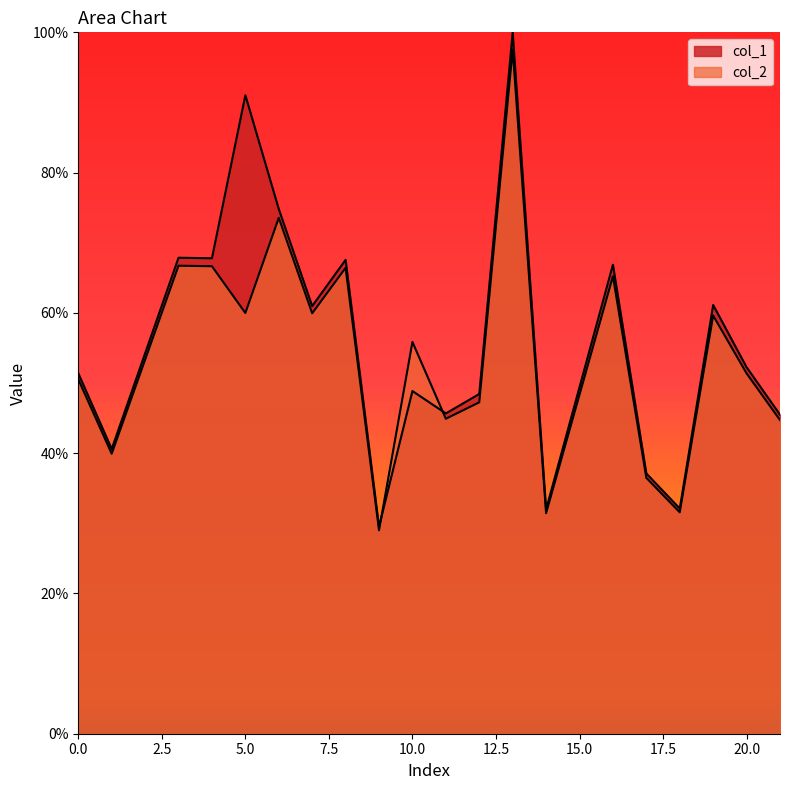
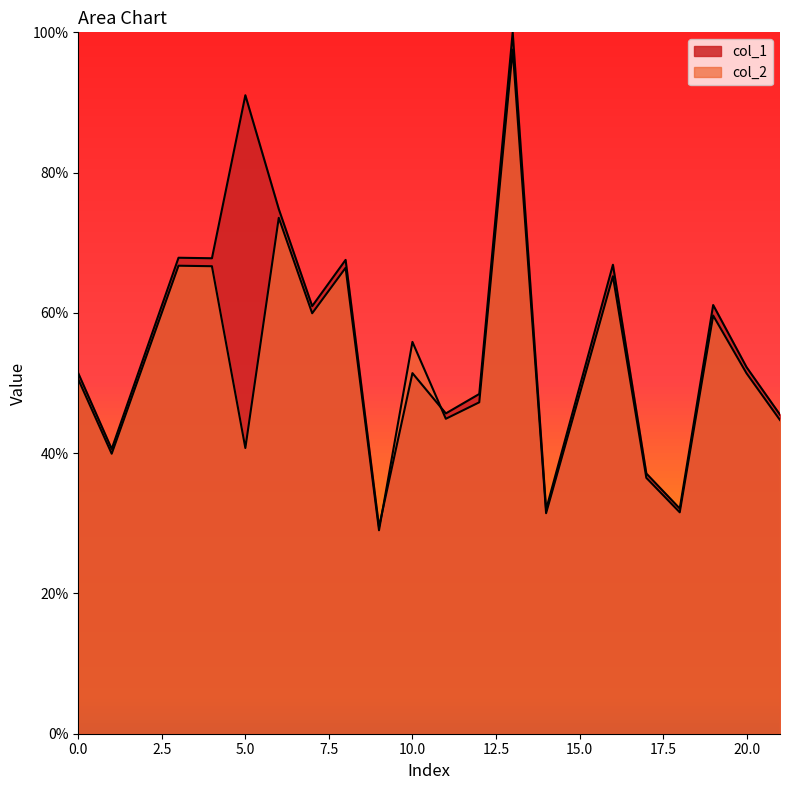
  {
    "col_1": {
      "0.0": "51%",
      "5.0": "91%",
-     "10.0": "49%",
+     "10.0": "51%",
      "20.0": "52%"
    },
    "col_2": {
      "0.0": "51%",
-     "5.0": "60%",
+     "5.0": "41%",
      "10.0": "56%",
      "20.0": "51%"
    }
  }
